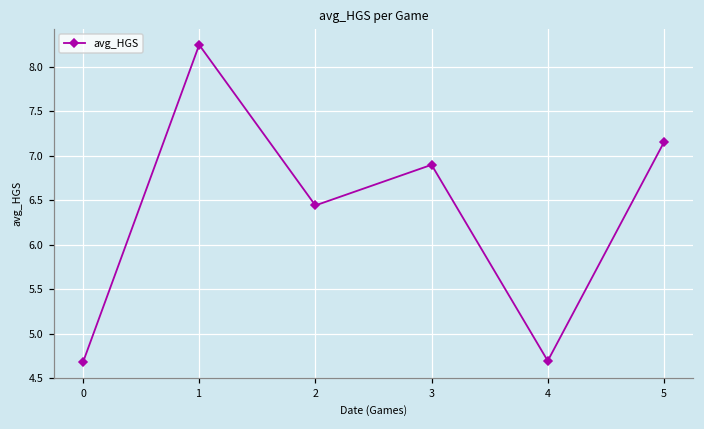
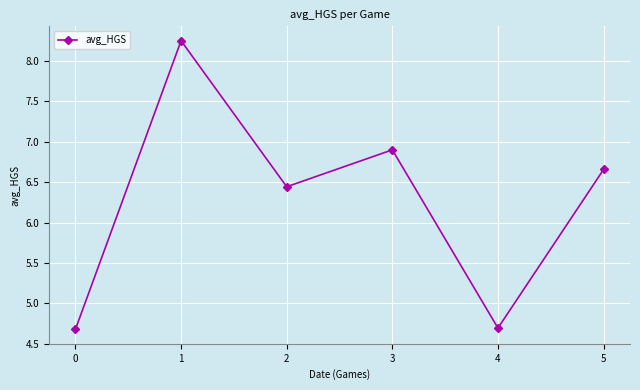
  {
    "0": 4.7,
    "1": 8.3,
    "2": 6.4,
    "3": 6.9,
    "4": 4.7,
-   "5": 7.2
+   "5": 6.7
  }
